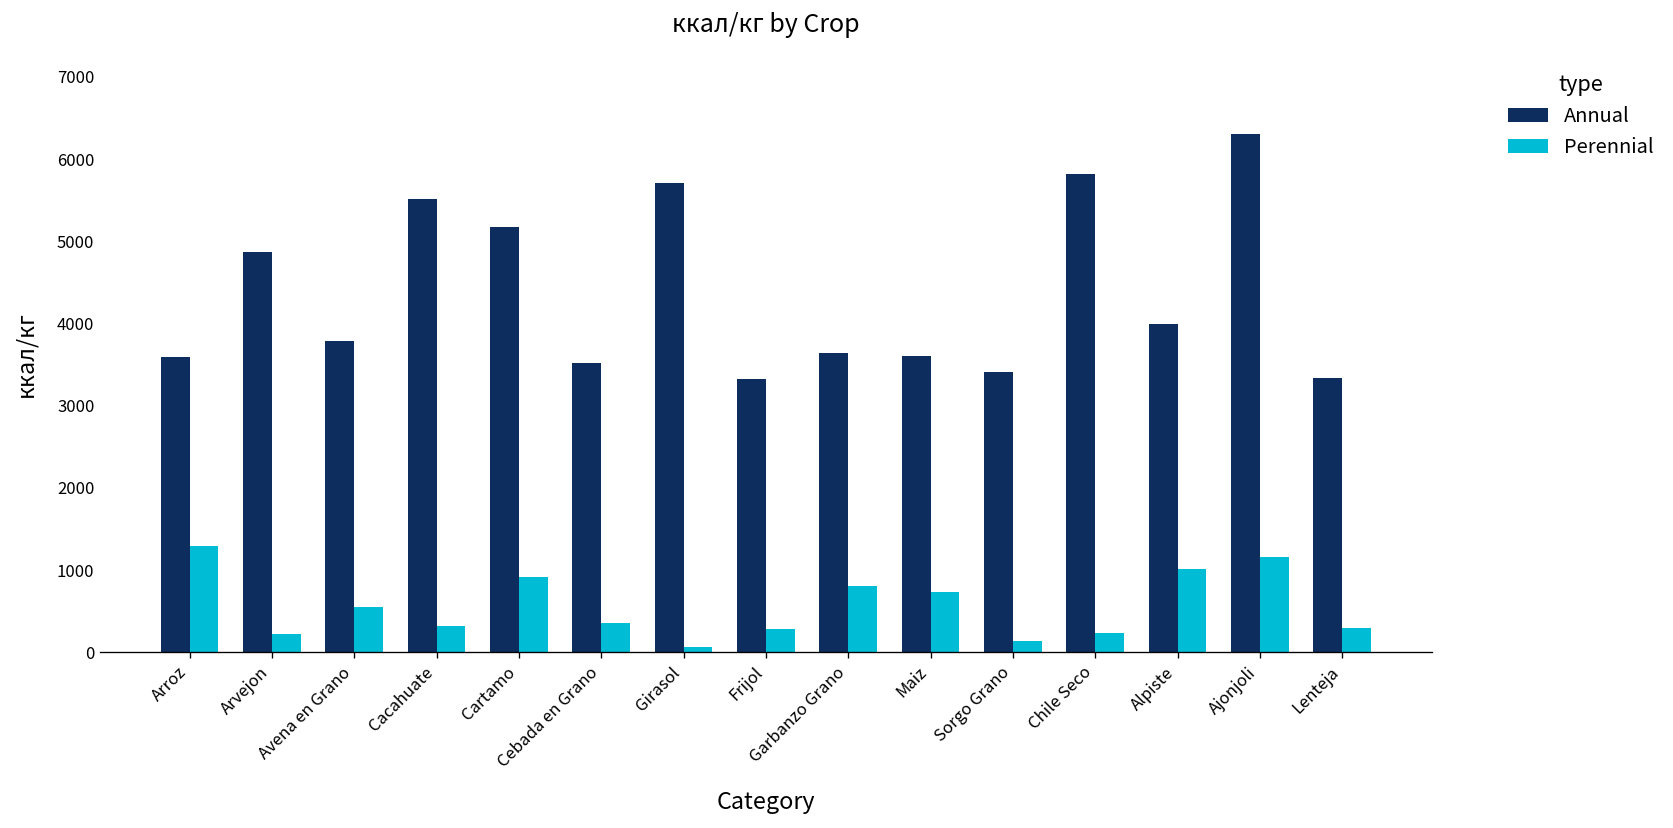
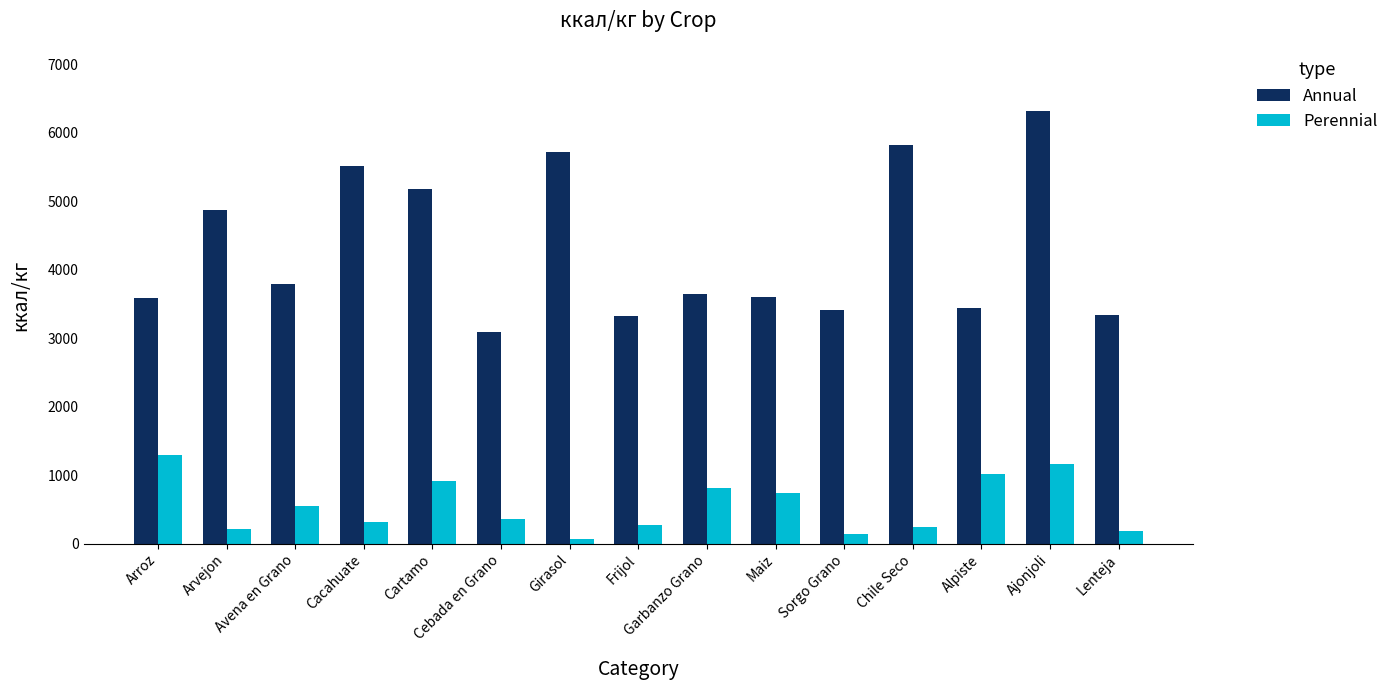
  {
    "Annual": {
      "Arroz": 3600,
      "Arvejon": 4900,
      "Avena en Grano": 3800,
      "Cacahuate": 5500,
      "Cartamo": 5200,
-     "Cebada en Grano": 3500,
+     "Cebada en Grano": 3100,
      "Girasol": 5700,
      "Frijol": 3300,
      "Garbanzo Grano": 3600,
      "Maiz": 3600,
      "Sorgo Grano": 3400,
      "Chile Seco": 5800,
-     "Alpiste": 4000,
+     "Alpiste": 3400,
      "Ajonjoli": 6300,
      "Lenteja": 3300
    },
    "Perennial": {
      "Arroz": 1300,
      "Arvejon": 200,
      "Avena en Grano": 600,
      "Cacahuate": 300,
      "Cartamo": 900,
      "Cebada en Grano": 400,
      "Girasol": 100,
      "Frijol": 300,
      "Garbanzo Grano": 800,
      "Maiz": 700,
      "Sorgo Grano": 100,
      "Chile Seco": 200,
      "Alpiste": 1000,
      "Ajonjoli": 1200,
-     "Lenteja": 300
+     "Lenteja": 200
    }
  }
